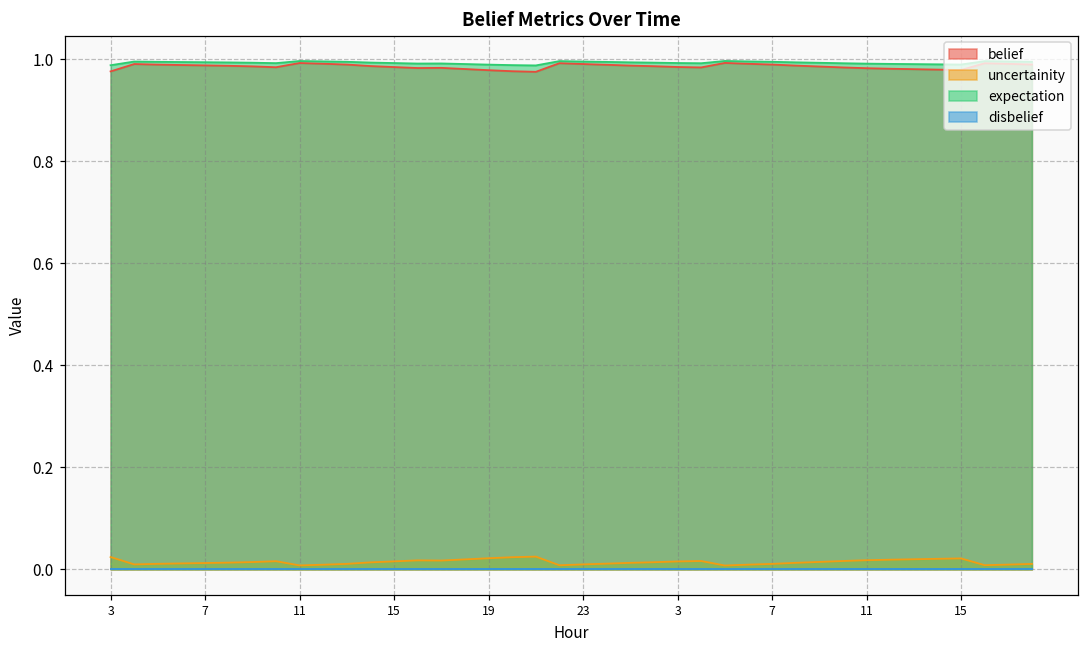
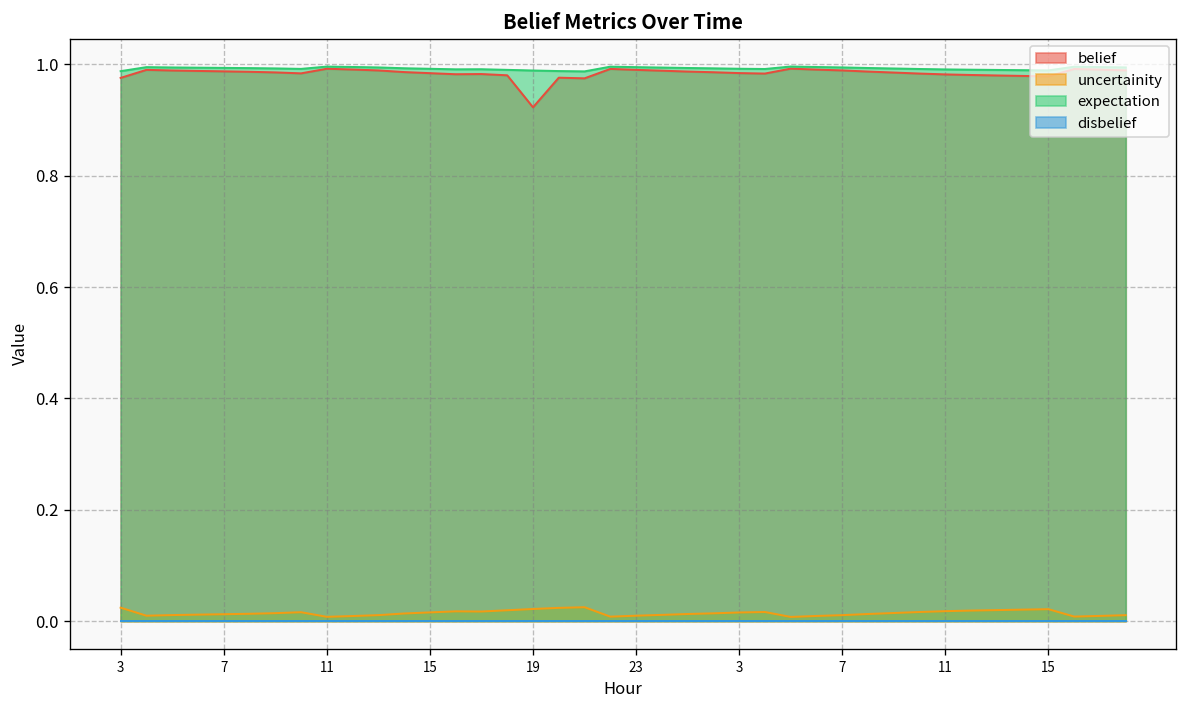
  {
    "belief": {
-     "19": 0.98
+     "19": 0.92
    },
    "uncertainity": {
      "19": 0.02,
      "23": 0.01
    },
    "expectation": {
      "19": 0.99
    },
    "disbelief": {
      "19": 0.00,
      "23": 0.00
    }
  }
